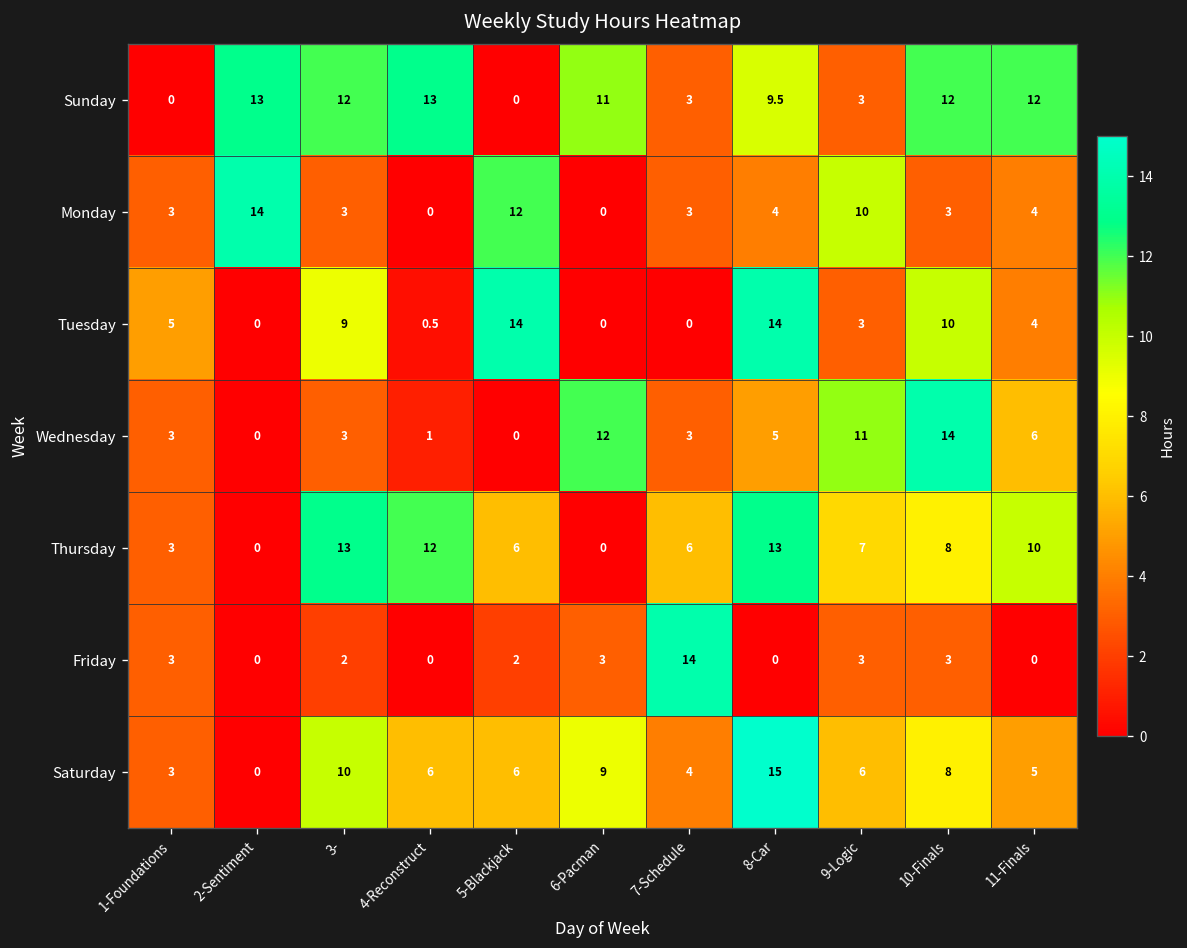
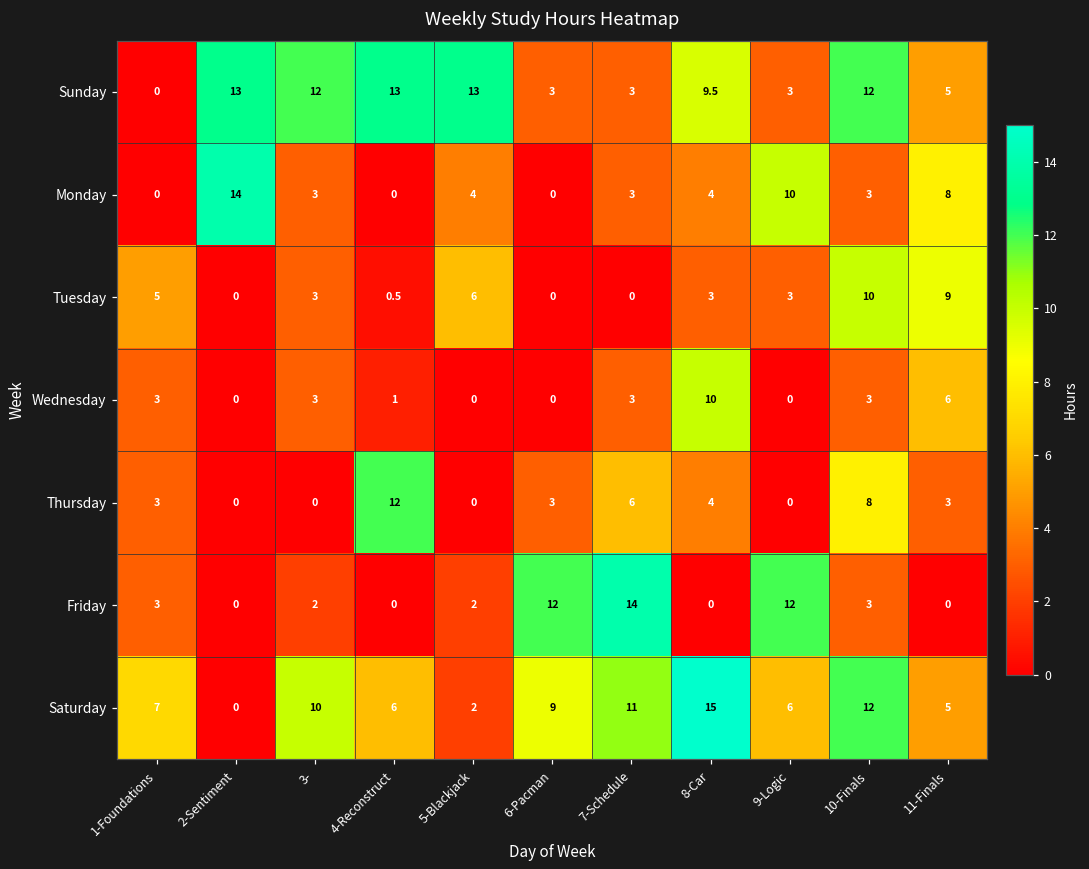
  {
    "Sunday": {
      "1-Foundations": 0,
      "2-Sentiment": 13,
      "3-": 12,
      "4-Reconstruct": 13,
-     "5-Blackjack": 0,
-     "6-Pacman": 11,
+     "5-Blackjack": 13,
+     "6-Pacman": 3,
      "7-Schedule": 3,
      "8-Car": 9.5,
      "9-Logic": 3,
      "10-Finals": 12,
-     "11-Finals": 12
+     "11-Finals": 5
    },
    "Monday": {
-     "1-Foundations": 3,
+     "1-Foundations": 0,
      "2-Sentiment": 14,
      "3-": 3,
      "4-Reconstruct": 0,
-     "5-Blackjack": 12,
+     "5-Blackjack": 4,
      "6-Pacman": 0,
      "7-Schedule": 3,
      "8-Car": 4,
      "9-Logic": 10,
      "10-Finals": 3,
-     "11-Finals": 4
+     "11-Finals": 8
    },
    "Tuesday": {
      "1-Foundations": 5,
      "2-Sentiment": 0,
-     "3-": 9,
+     "3-": 3,
      "4-Reconstruct": 0.5,
-     "5-Blackjack": 14,
+     "5-Blackjack": 6,
      "6-Pacman": 0,
      "7-Schedule": 0,
-     "8-Car": 14,
+     "8-Car": 3,
      "9-Logic": 3,
      "10-Finals": 10,
-     "11-Finals": 4
+     "11-Finals": 9
    },
    "Wednesday": {
      "1-Foundations": 3,
      "2-Sentiment": 0,
      "3-": 3,
      "4-Reconstruct": 1,
      "5-Blackjack": 0,
-     "6-Pacman": 12,
+     "6-Pacman": 0,
      "7-Schedule": 3,
-     "8-Car": 5,
-     "9-Logic": 11,
-     "10-Finals": 14,
+     "8-Car": 10,
+     "9-Logic": 0,
+     "10-Finals": 3,
      "11-Finals": 6
    },
    "Thursday": {
      "1-Foundations": 3,
      "2-Sentiment": 0,
-     "3-": 13,
+     "3-": 0,
      "4-Reconstruct": 12,
-     "5-Blackjack": 6,
-     "6-Pacman": 0,
+     "5-Blackjack": 0,
+     "6-Pacman": 3,
      "7-Schedule": 6,
-     "8-Car": 13,
-     "9-Logic": 7,
+     "8-Car": 4,
+     "9-Logic": 0,
      "10-Finals": 8,
-     "11-Finals": 10
+     "11-Finals": 3
    },
    "Friday": {
      "1-Foundations": 3,
      "2-Sentiment": 0,
      "3-": 2,
      "4-Reconstruct": 0,
      "5-Blackjack": 2,
-     "6-Pacman": 3,
+     "6-Pacman": 12,
      "7-Schedule": 14,
      "8-Car": 0,
-     "9-Logic": 3,
+     "9-Logic": 12,
      "10-Finals": 3,
      "11-Finals": 0
    },
    "Saturday": {
-     "1-Foundations": 3,
+     "1-Foundations": 7,
      "2-Sentiment": 0,
      "3-": 10,
      "4-Reconstruct": 6,
-     "5-Blackjack": 6,
+     "5-Blackjack": 2,
      "6-Pacman": 9,
-     "7-Schedule": 4,
+     "7-Schedule": 11,
      "8-Car": 15,
      "9-Logic": 6,
-     "10-Finals": 8,
+     "10-Finals": 12,
      "11-Finals": 5
    }
  }
